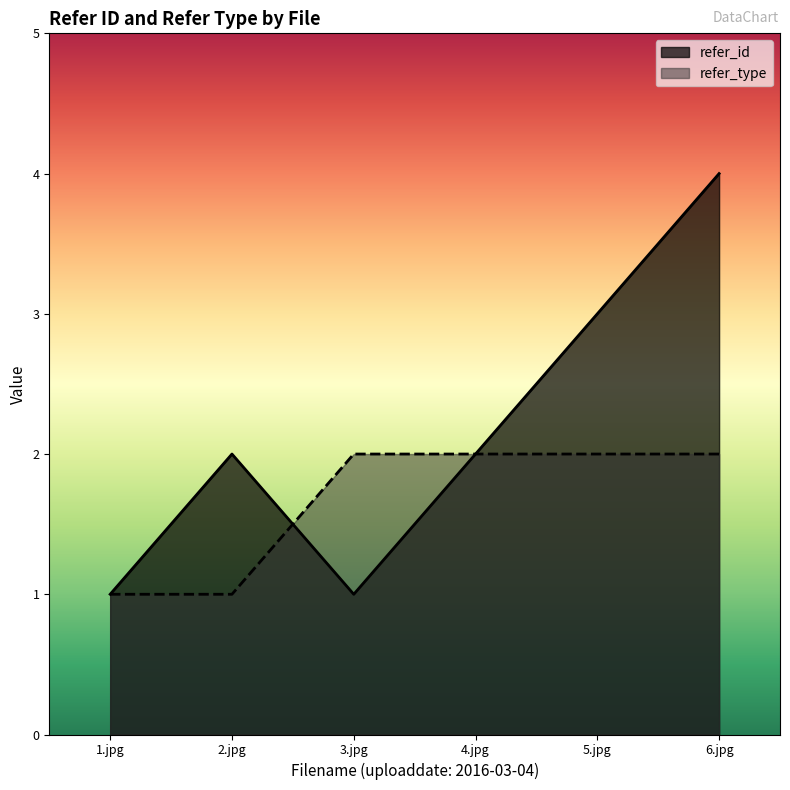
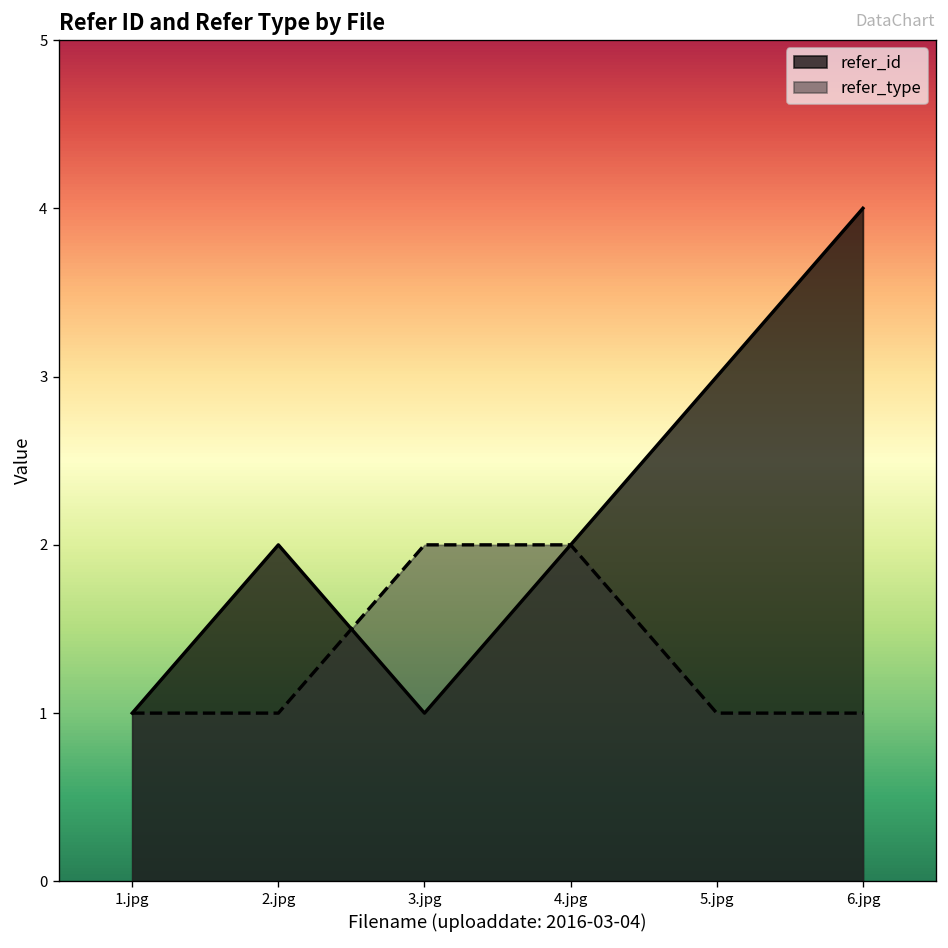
  {
    "refer_id": {
      "2.jpg": 2,
      "3.jpg": 1,
      "5.jpg": 3,
      "6.jpg": 4
    },
    "refer_type": {
      "2.jpg": 1,
      "3.jpg": 2,
-     "5.jpg": 2,
-     "6.jpg": 2
+     "5.jpg": 1,
+     "6.jpg": 1
    }
  }
